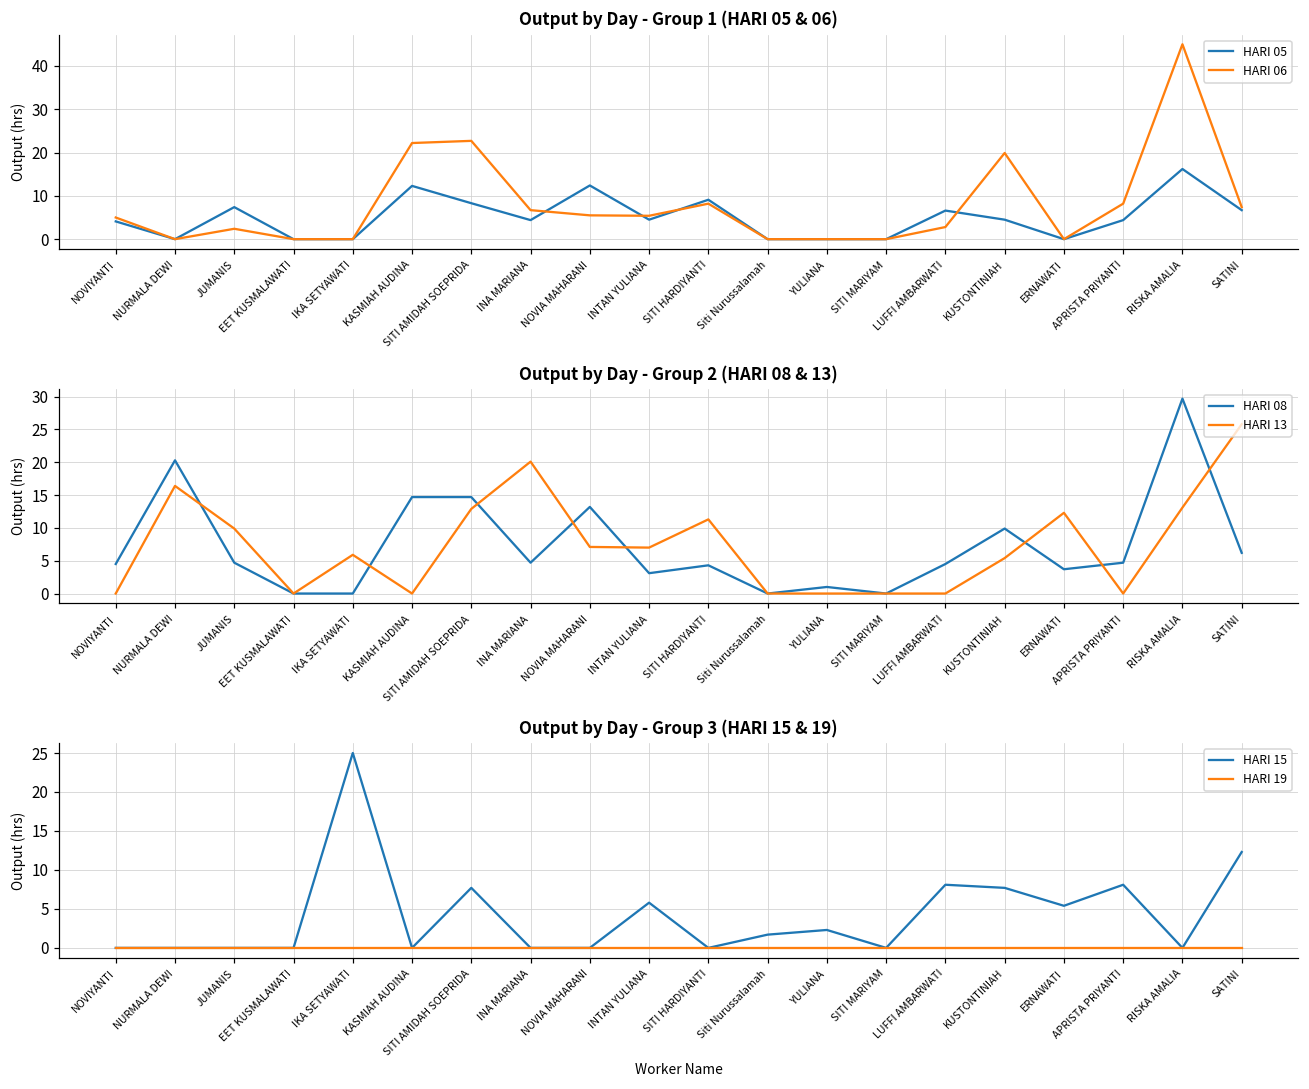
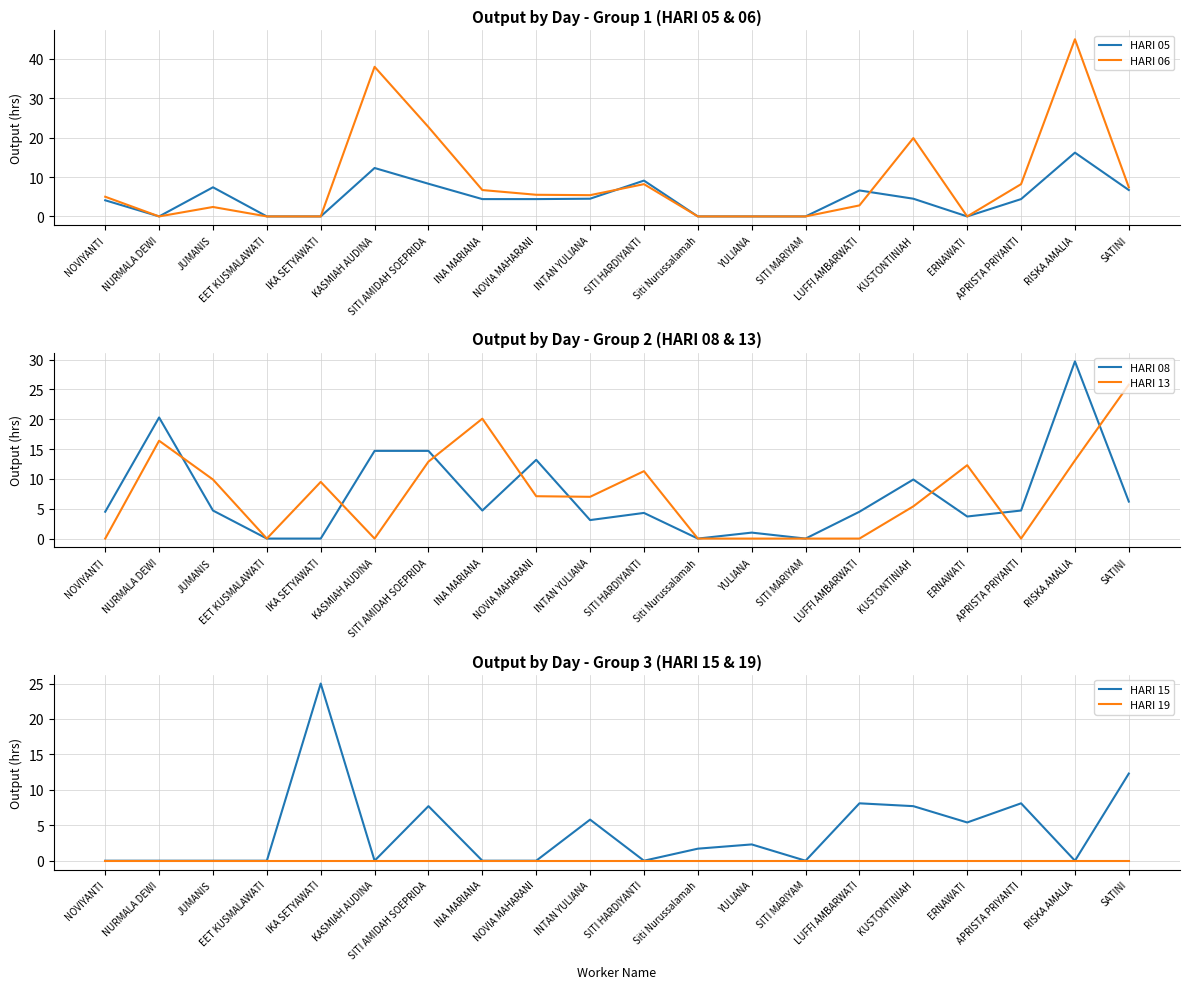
  {
    "Output by Day - Group 1 (HARI 05 & 06)": {
      "HARI 05": {
        "NOVIYANTI": 4,
        "JUMANIS": 7,
        "KASMIAH AUDINA": 12,
        "SITI AMIDAH SOEPRIDA": 8,
        "INA MARIANA": 4,
-       "NOVIA MAHARANI": 12,
+       "NOVIA MAHARANI": 4,
        "INTAN YULIANA": 5,
        "SITI HARDIYANTI": 9,
        "LUFFI AMBARWATI": 7,
        "KUSTONTINIAH": 5,
        "APRISTA PRIYANTI": 4,
        "RISKA AMALIA": 16,
        "SATINI": 7
      },
      "HARI 06": {
        "NOVIYANTI": 5,
        "JUMANIS": 2,
-       "KASMIAH AUDINA": 22,
+       "KASMIAH AUDINA": 38,
        "SITI AMIDAH SOEPRIDA": 23,
        "INA MARIANA": 7,
        "NOVIA MAHARANI": 6,
        "INTAN YULIANA": 5,
        "SITI HARDIYANTI": 8,
        "LUFFI AMBARWATI": 3,
        "KUSTONTINIAH": 20,
        "APRISTA PRIYANTI": 8,
        "RISKA AMALIA": 45,
        "SATINI": 7
      }
    },
    "Output by Day - Group 2 (HARI 08 & 13)": {
      "HARI 08": {
        "NOVIYANTI": 5,
        "NURMALA DEWI": 20,
        "JUMANIS": 5,
        "IKA SETYAWATI": 0,
        "KASMIAH AUDINA": 15,
        "SITI AMIDAH SOEPRIDA": 15,
        "INA MARIANA": 5,
        "NOVIA MAHARANI": 13,
        "INTAN YULIANA": 3,
        "SITI HARDIYANTI": 4,
        "YULIANA": 1,
        "LUFFI AMBARWATI": 5,
        "KUSTONTINIAH": 10,
        "ERNAWATI": 4,
        "APRISTA PRIYANTI": 5,
        "RISKA AMALIA": 30,
        "SATINI": 6
      },
      "HARI 13": {
        "NOVIYANTI": 0,
        "NURMALA DEWI": 16,
        "JUMANIS": 10,
-       "IKA SETYAWATI": 6,
+       "IKA SETYAWATI": 10,
        "KASMIAH AUDINA": 0,
        "SITI AMIDAH SOEPRIDA": 13,
        "INA MARIANA": 20,
        "NOVIA MAHARANI": 7,
        "INTAN YULIANA": 7,
        "SITI HARDIYANTI": 11,
        "YULIANA": 0,
        "LUFFI AMBARWATI": 0,
        "KUSTONTINIAH": 5,
        "ERNAWATI": 12,
        "APRISTA PRIYANTI": 0,
        "RISKA AMALIA": 13
      }
    },
    "Output by Day - Group 3 (HARI 15 & 19)": {
      "HARI 15": {
        "IKA SETYAWATI": 25,
        "SITI AMIDAH SOEPRIDA": 8,
        "INTAN YULIANA": 6,
        "Siti Nurussalamah": 2,
        "YULIANA": 2,
        "LUFFI AMBARWATI": 8,
        "KUSTONTINIAH": 8,
        "ERNAWATI": 5,
        "APRISTA PRIYANTI": 8,
        "SATINI": 12
      },
      "HARI 19": {
        "IKA SETYAWATI": 0,
        "SITI AMIDAH SOEPRIDA": 0,
        "INTAN YULIANA": 0,
        "Siti Nurussalamah": 0,
        "YULIANA": 0,
        "LUFFI AMBARWATI": 0,
        "KUSTONTINIAH": 0,
        "ERNAWATI": 0,
        "APRISTA PRIYANTI": 0,
        "SATINI": 0
      }
    }
  }
